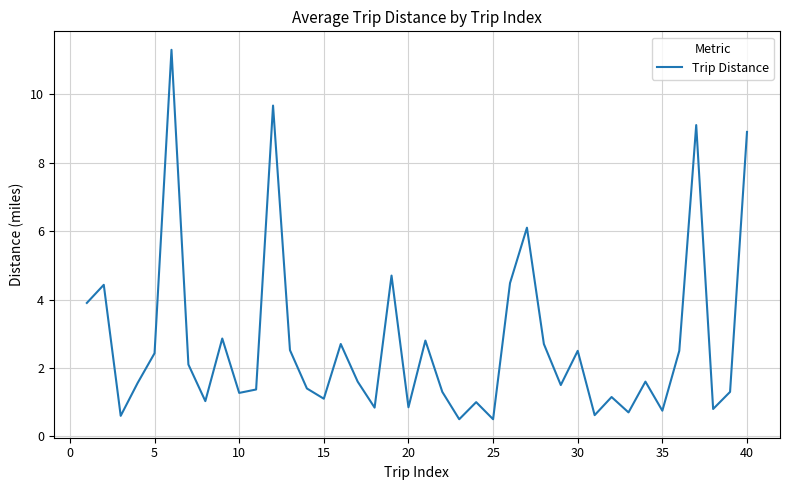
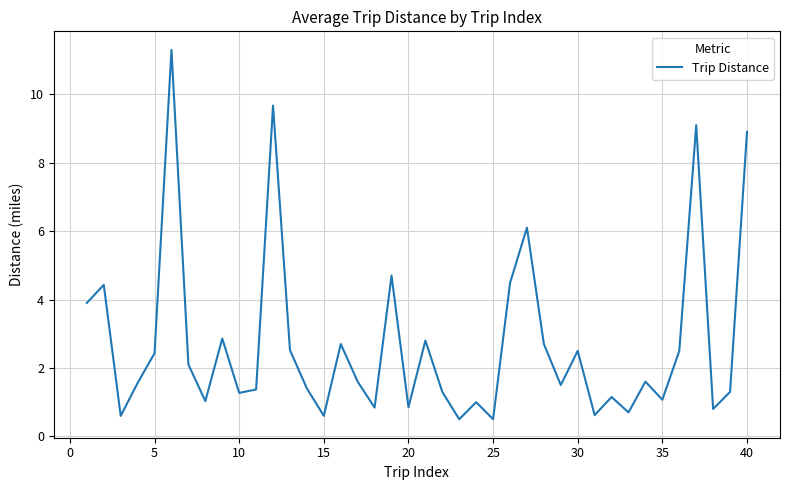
  {
    "5": 2.4,
    "10": 1.3,
-   "15": 1.1,
+   "15": 0.6,
    "20": 0.9,
    "25": 0.5,
    "30": 2.5,
-   "35": 0.8,
+   "35": 1.1,
    "40": 8.9
  }
